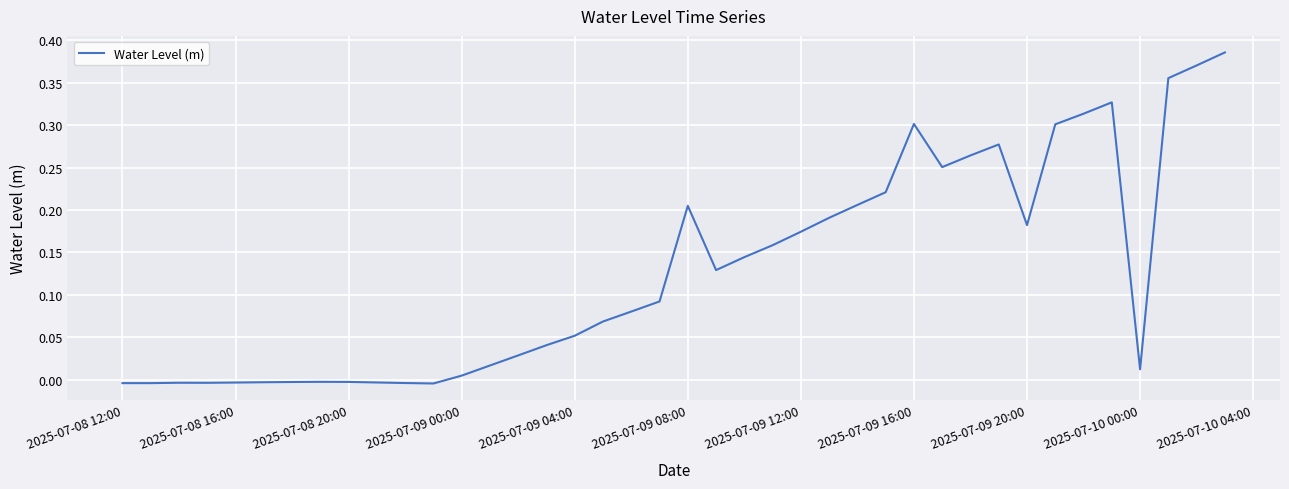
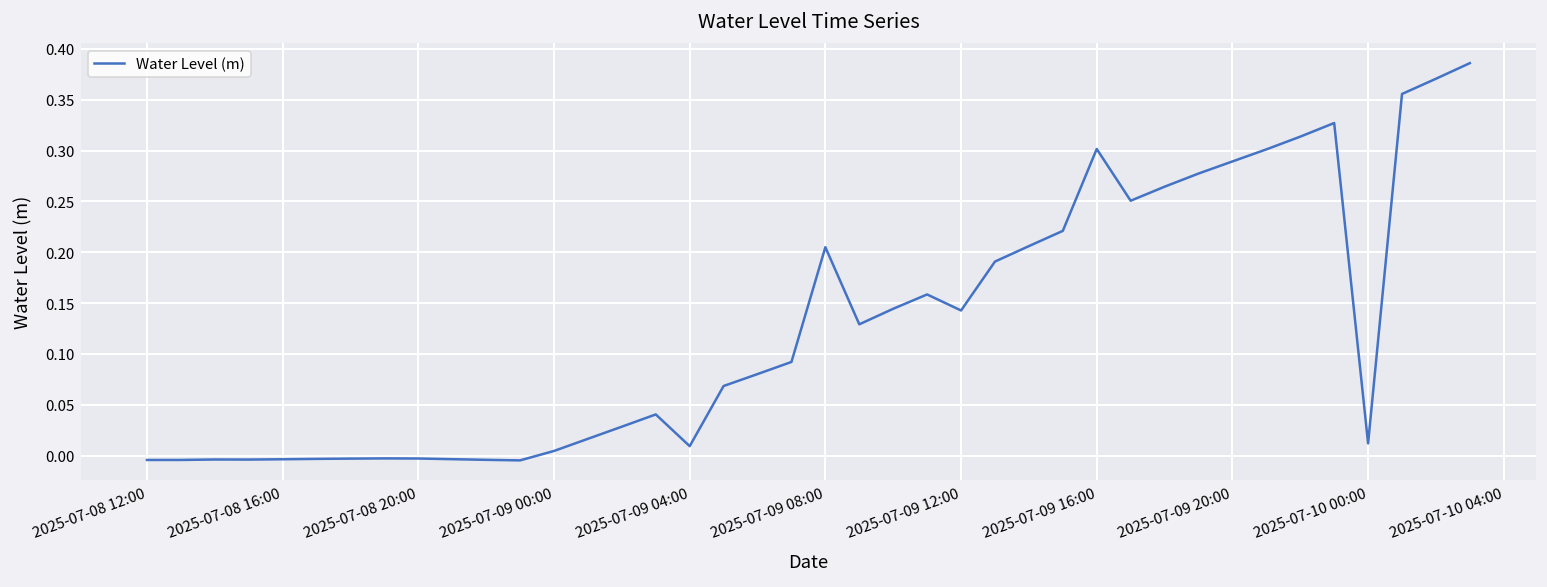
  {
    "2025-07-08 12:00": 0.00,
    "2025-07-08 16:00": 0.00,
    "2025-07-08 20:00": 0.00,
    "2025-07-09 00:00": 0.00,
-   "2025-07-09 04:00": 0.05,
+   "2025-07-09 04:00": 0.01,
    "2025-07-09 08:00": 0.20,
-   "2025-07-09 12:00": 0.17,
+   "2025-07-09 12:00": 0.14,
    "2025-07-09 16:00": 0.30,
-   "2025-07-09 20:00": 0.18,
+   "2025-07-09 20:00": 0.29,
    "2025-07-10 00:00": 0.01
  }
